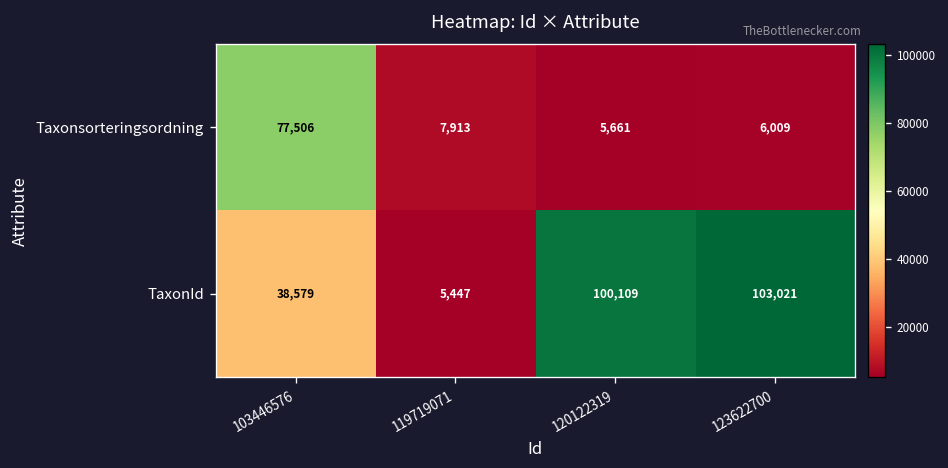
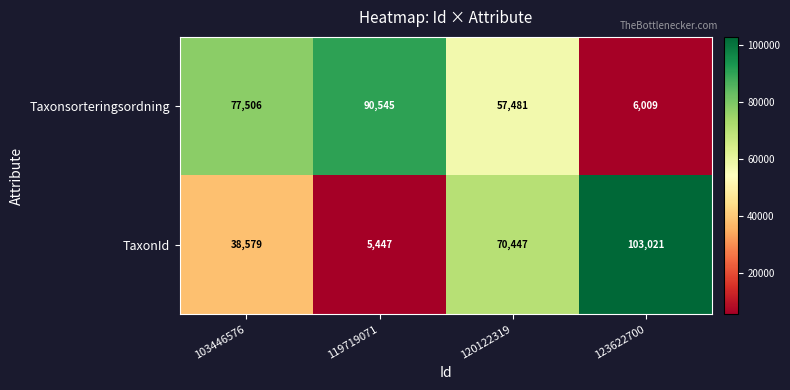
  {
    "Taxonsorteringsordning": {
      "103446576": "77,506",
-     "119719071": "7,913",
-     "120122319": "5,661",
+     "119719071": "90,545",
+     "120122319": "57,481",
      "123622700": "6,009"
    },
    "TaxonId": {
      "103446576": "38,579",
      "119719071": "5,447",
-     "120122319": "100,109",
+     "120122319": "70,447",
      "123622700": "103,021"
    }
  }
